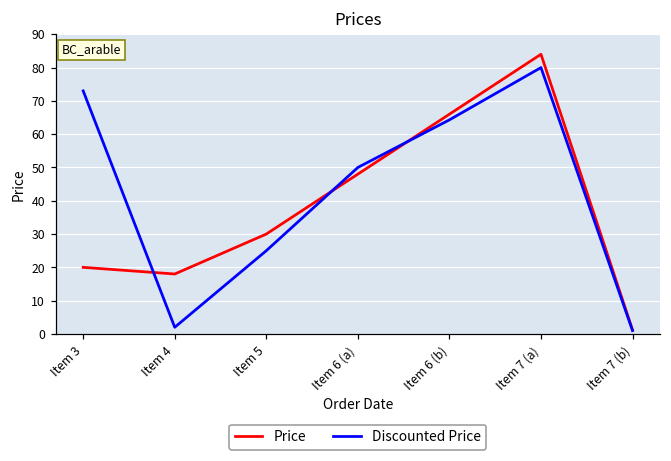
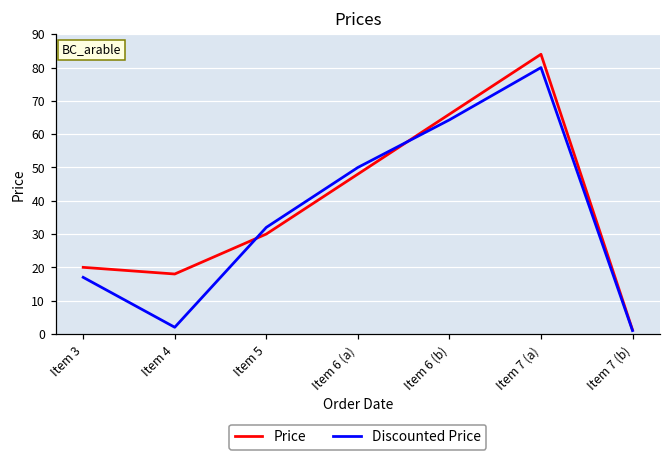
  {
    "Price": {
      "Item 3": 20,
      "Item 4": 18,
      "Item 5": 30,
      "Item 6 (a)": 48,
      "Item 6 (b)": 66,
      "Item 7 (a)": 84
    },
    "Discounted Price": {
-     "Item 3": 73,
+     "Item 3": 17,
      "Item 4": 2,
-     "Item 5": 25,
+     "Item 5": 32,
      "Item 6 (a)": 50,
      "Item 6 (b)": 64,
      "Item 7 (a)": 80
    }
  }
